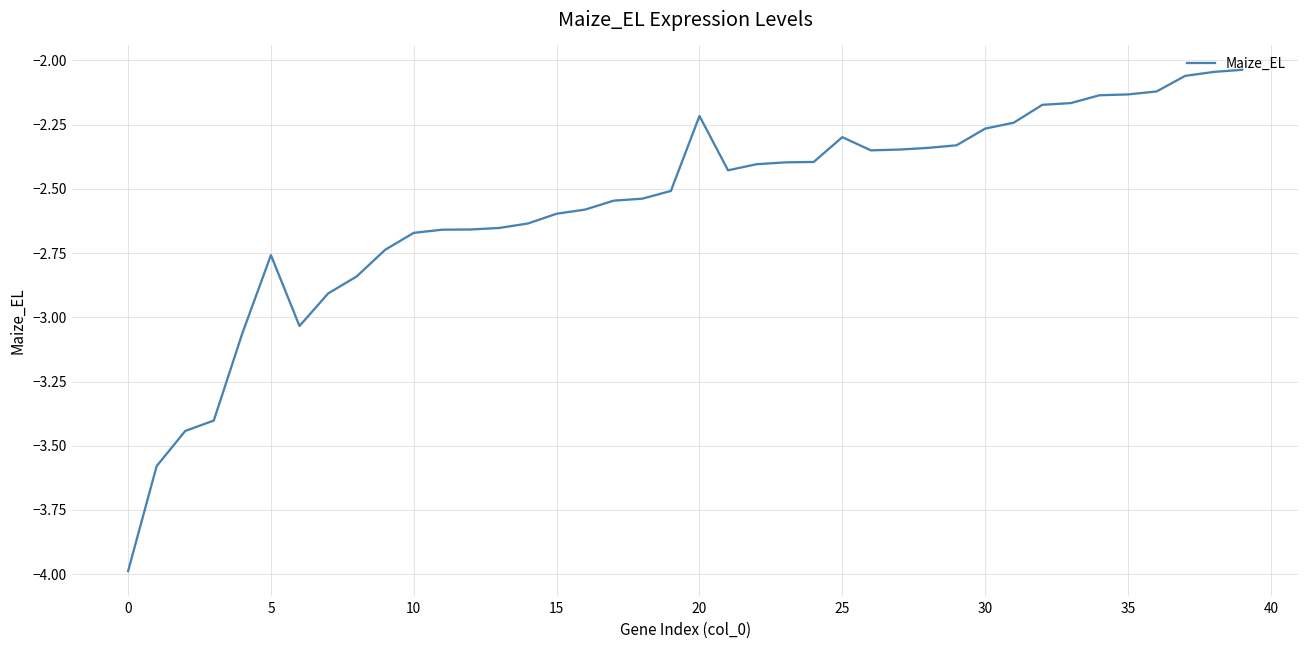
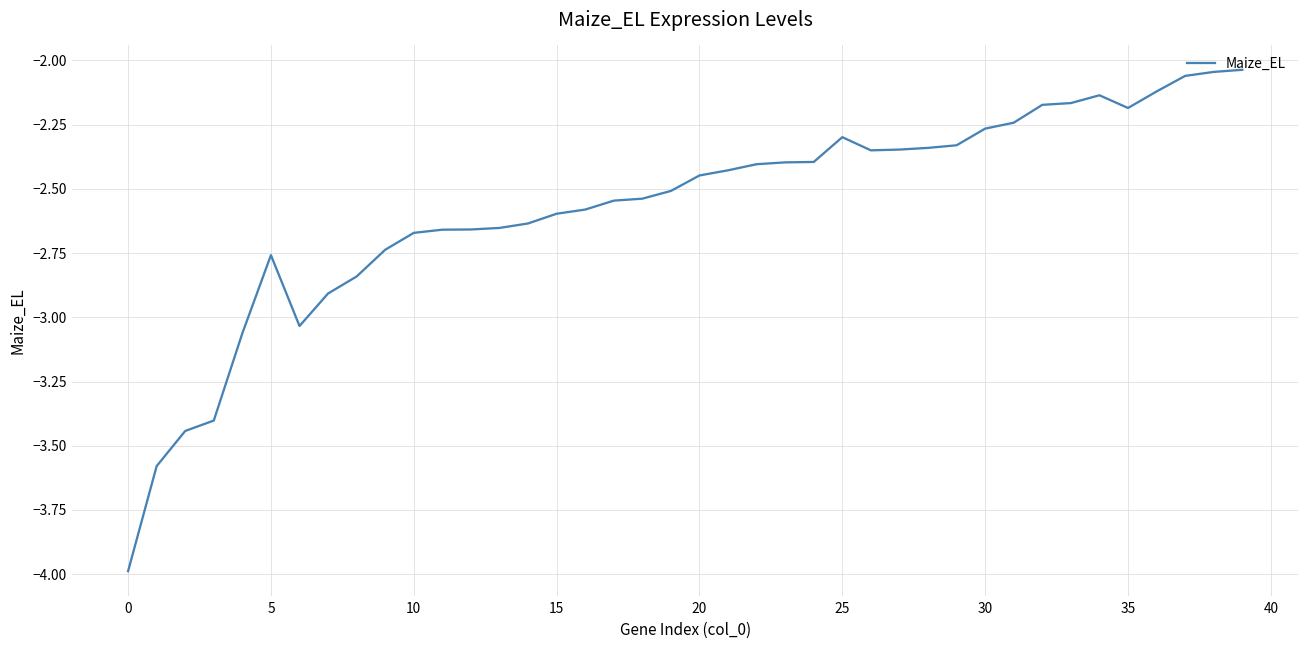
  {
    "0": -3.99,
    "5": -2.76,
    "10": -2.67,
    "15": -2.60,
-   "20": -2.22,
+   "20": -2.45,
    "25": -2.30,
    "30": -2.27,
-   "35": -2.13
+   "35": -2.19
  }
